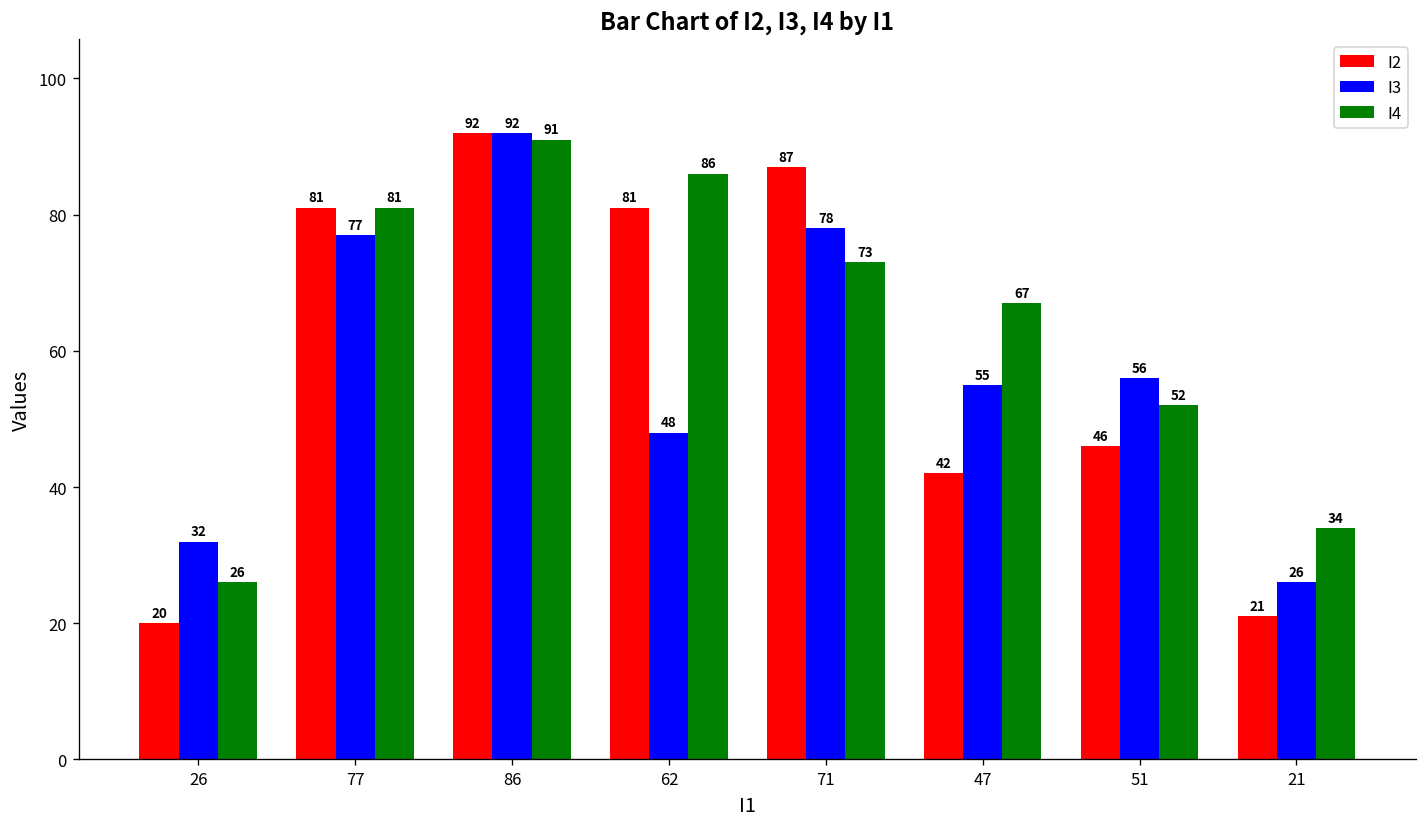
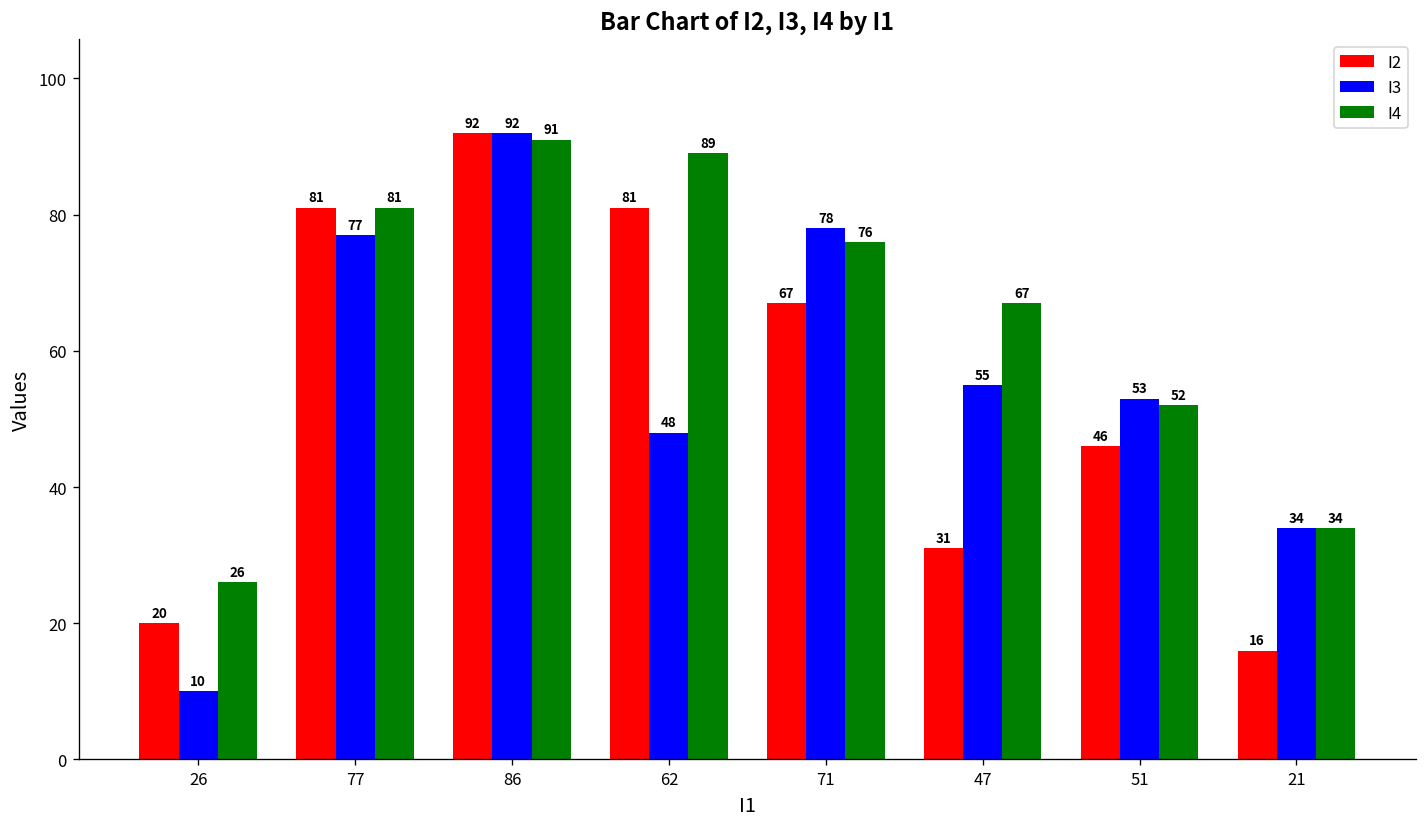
  {
    "I2": {
      "26": 20,
      "77": 81,
      "86": 92,
      "62": 81,
-     "71": 87,
-     "47": 42,
+     "71": 67,
+     "47": 31,
      "51": 46,
-     "21": 21
+     "21": 16
    },
    "I3": {
-     "26": 32,
+     "26": 10,
      "77": 77,
      "86": 92,
      "62": 48,
      "71": 78,
      "47": 55,
-     "51": 56,
-     "21": 26
+     "51": 53,
+     "21": 34
    },
    "I4": {
      "26": 26,
      "77": 81,
      "86": 91,
-     "62": 86,
-     "71": 73,
+     "62": 89,
+     "71": 76,
      "47": 67,
      "51": 52,
      "21": 34
    }
  }
